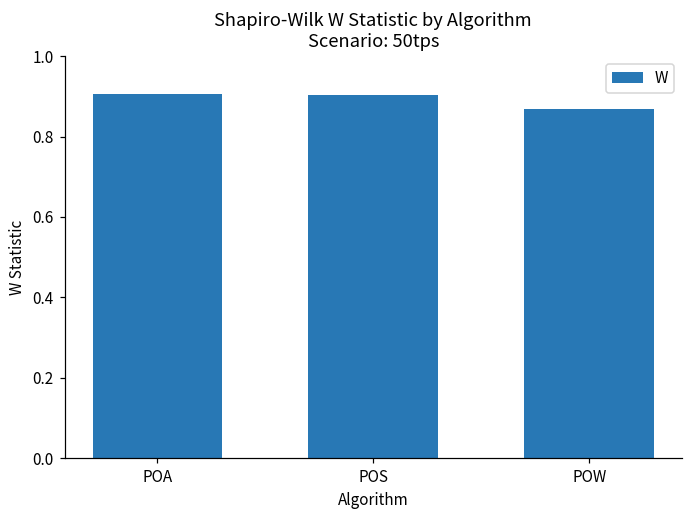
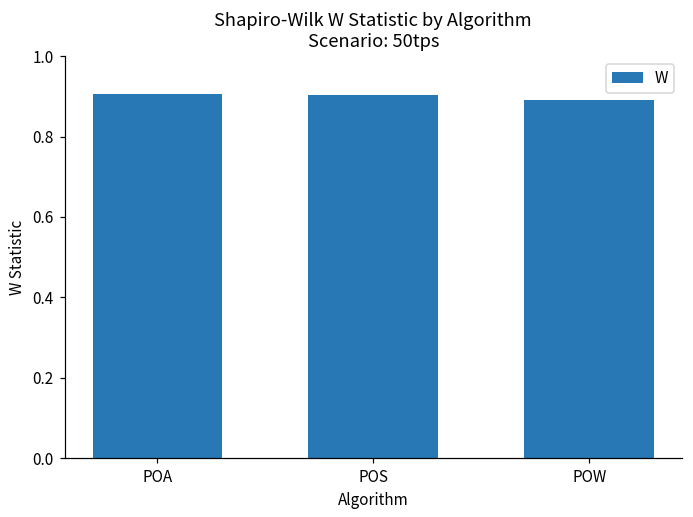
  {
    "POA": 0.91,
    "POS": 0.90,
-   "POW": 0.87
+   "POW": 0.89
  }
